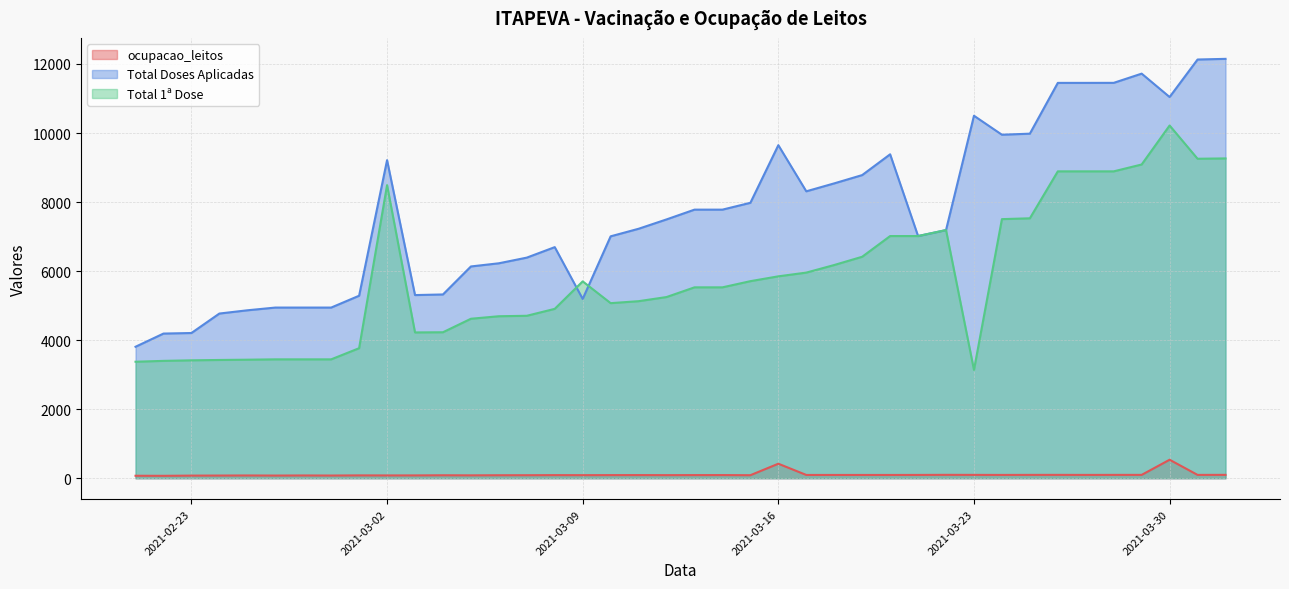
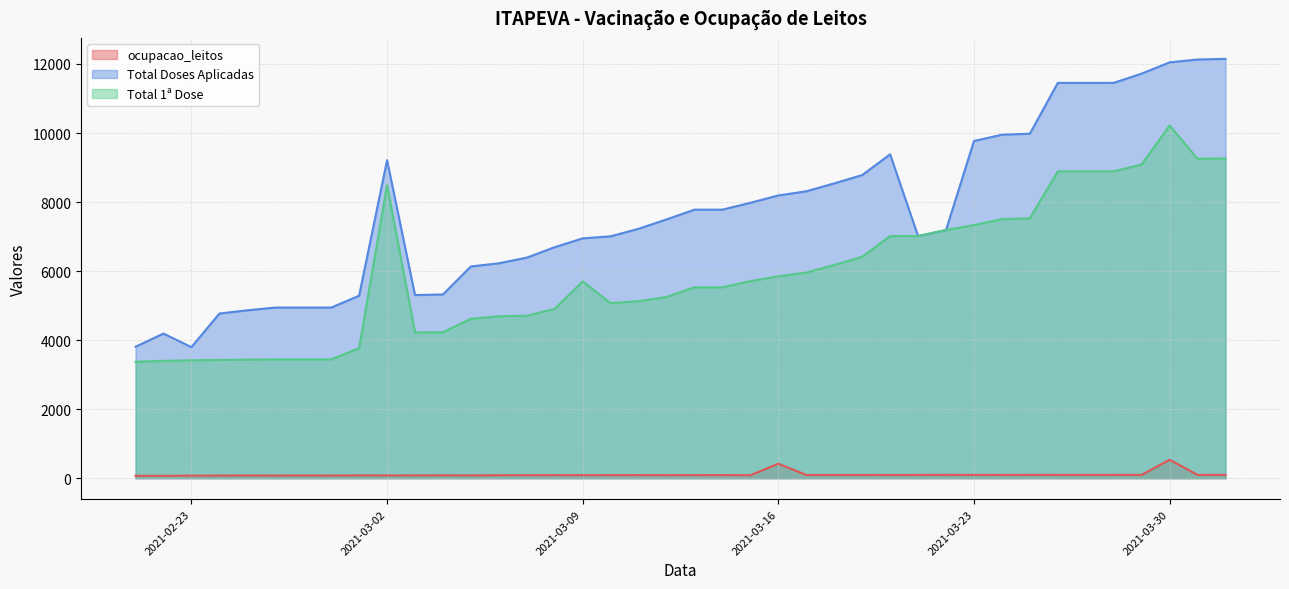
  {
    "ocupacao_leitos": {
      "2021-02-23": 100,
      "2021-03-02": 100,
      "2021-03-09": 100,
      "2021-03-16": 400,
      "2021-03-23": 100,
      "2021-03-30": 500
    },
    "Total Doses Aplicadas": {
-     "2021-02-23": 4200,
+     "2021-02-23": 3800,
      "2021-03-02": 9200,
-     "2021-03-09": 5200,
-     "2021-03-16": 9600,
-     "2021-03-23": 10500,
-     "2021-03-30": 11000
+     "2021-03-09": 6900,
+     "2021-03-16": 8200,
+     "2021-03-23": 9800,
+     "2021-03-30": 12000
    },
    "Total 1ª Dose": {
      "2021-02-23": 3400,
      "2021-03-02": 8500,
      "2021-03-09": 5700,
      "2021-03-16": 5800,
-     "2021-03-23": 3100,
+     "2021-03-23": 7300,
      "2021-03-30": 10200
    }
  }
